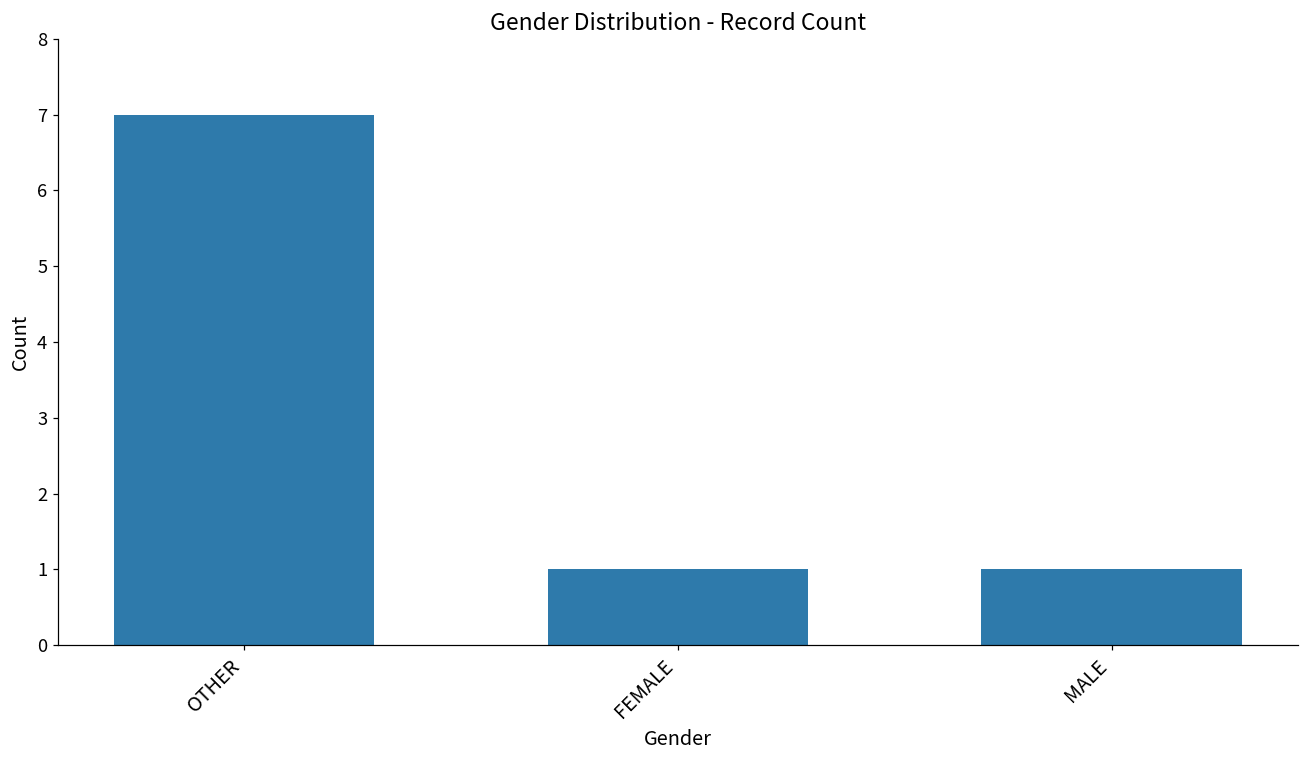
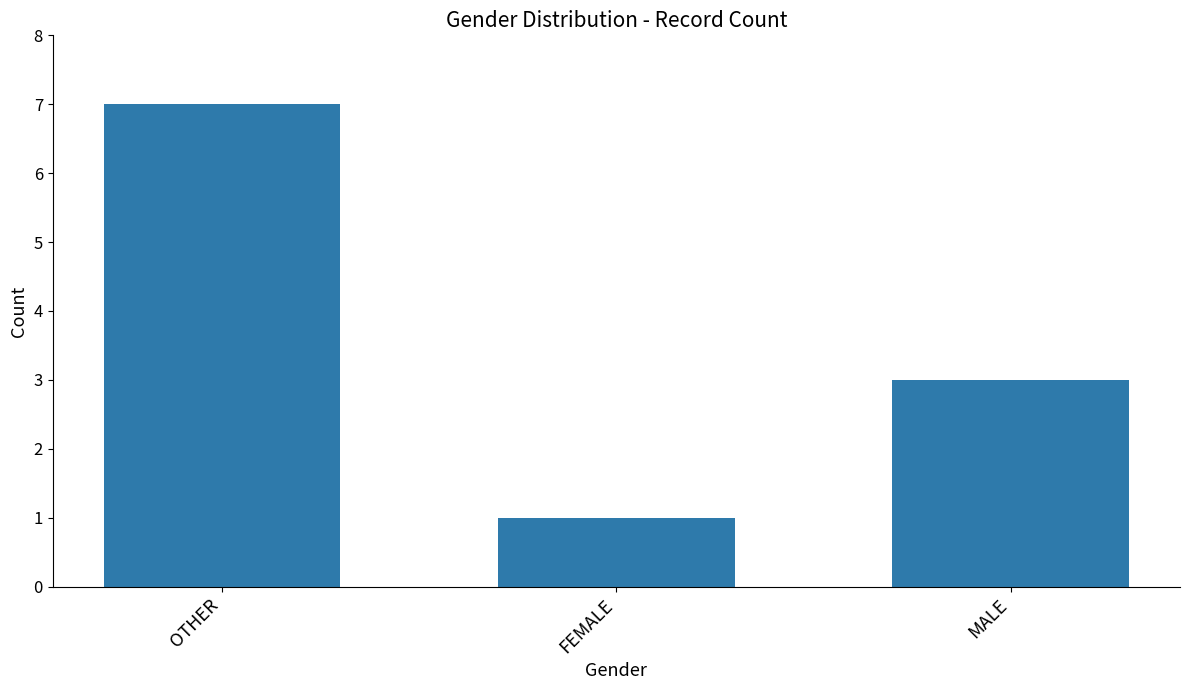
  {
    "OTHER": 7,
    "FEMALE": 1,
-   "MALE": 1
+   "MALE": 3
  }
